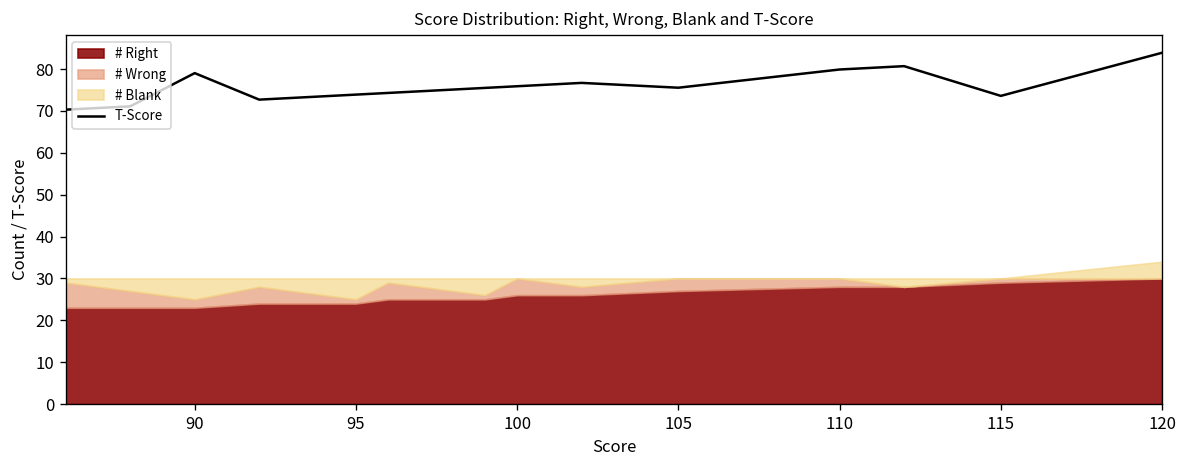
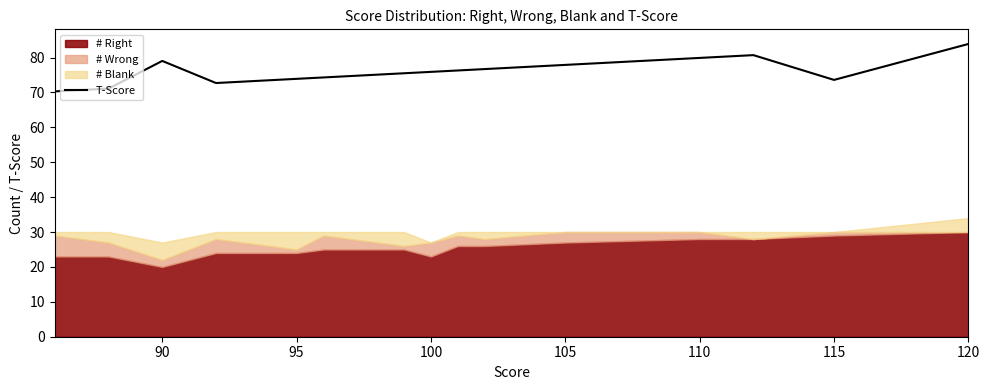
  {
    "# Right": {
-     "90": 23,
+     "90": 20,
      "95": 24,
-     "100": 26,
+     "100": 23,
      "105": 27,
      "110": 28,
      "115": 29
    },
    "T-Score": {
      "90": 79,
      "95": 74,
      "100": 76,
-     "105": 76,
+     "105": 78,
      "110": 80,
      "115": 74,
      "120": 84
    }
  }
